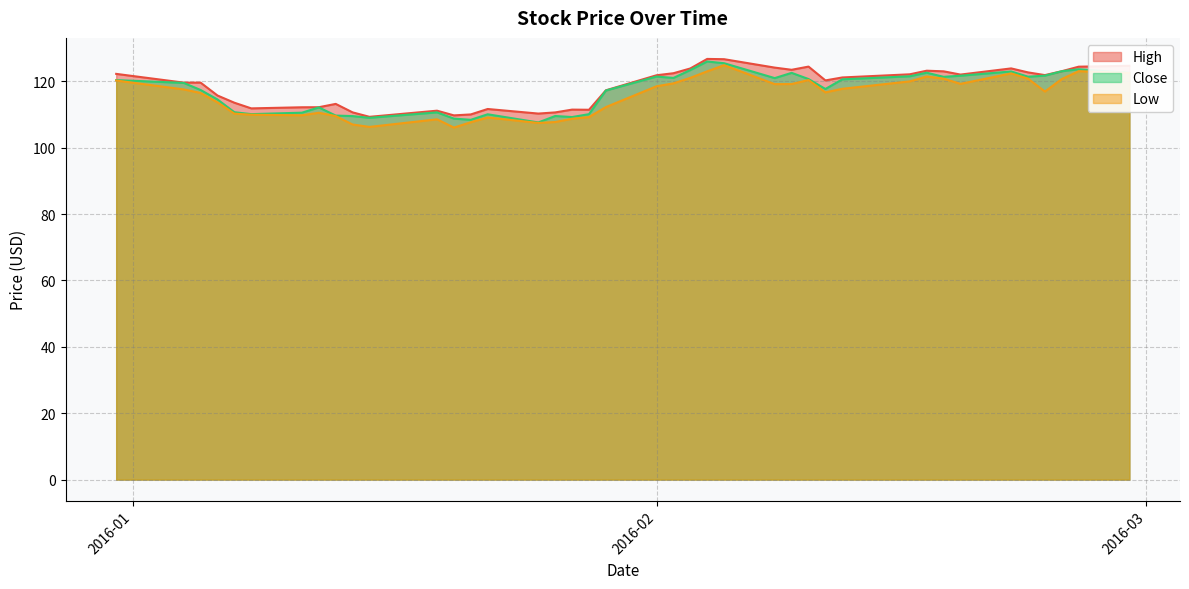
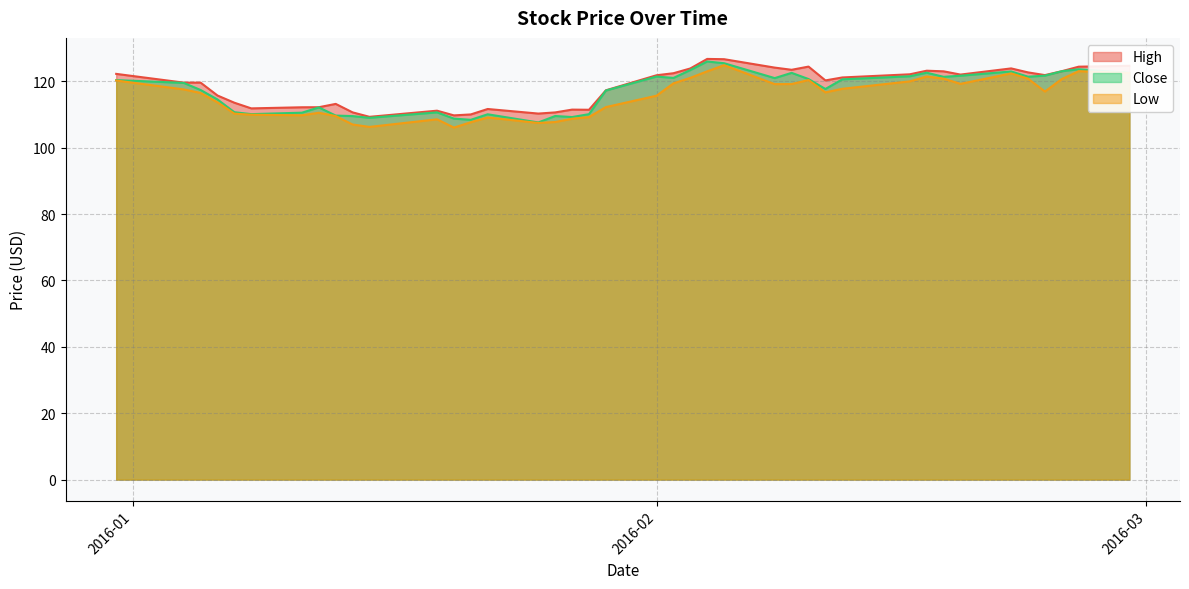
  {
    "Low": {
-     "2016-02": 118
+     "2016-02": 116
    }
  }
